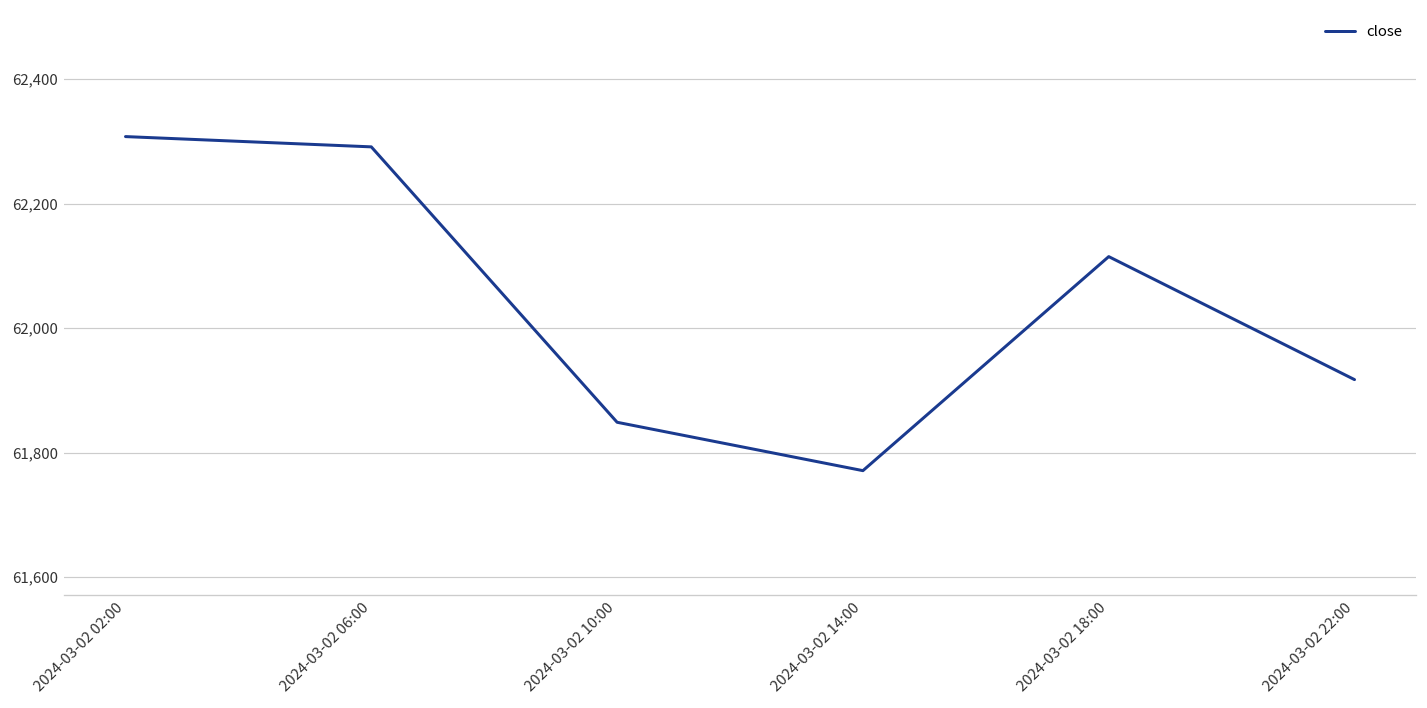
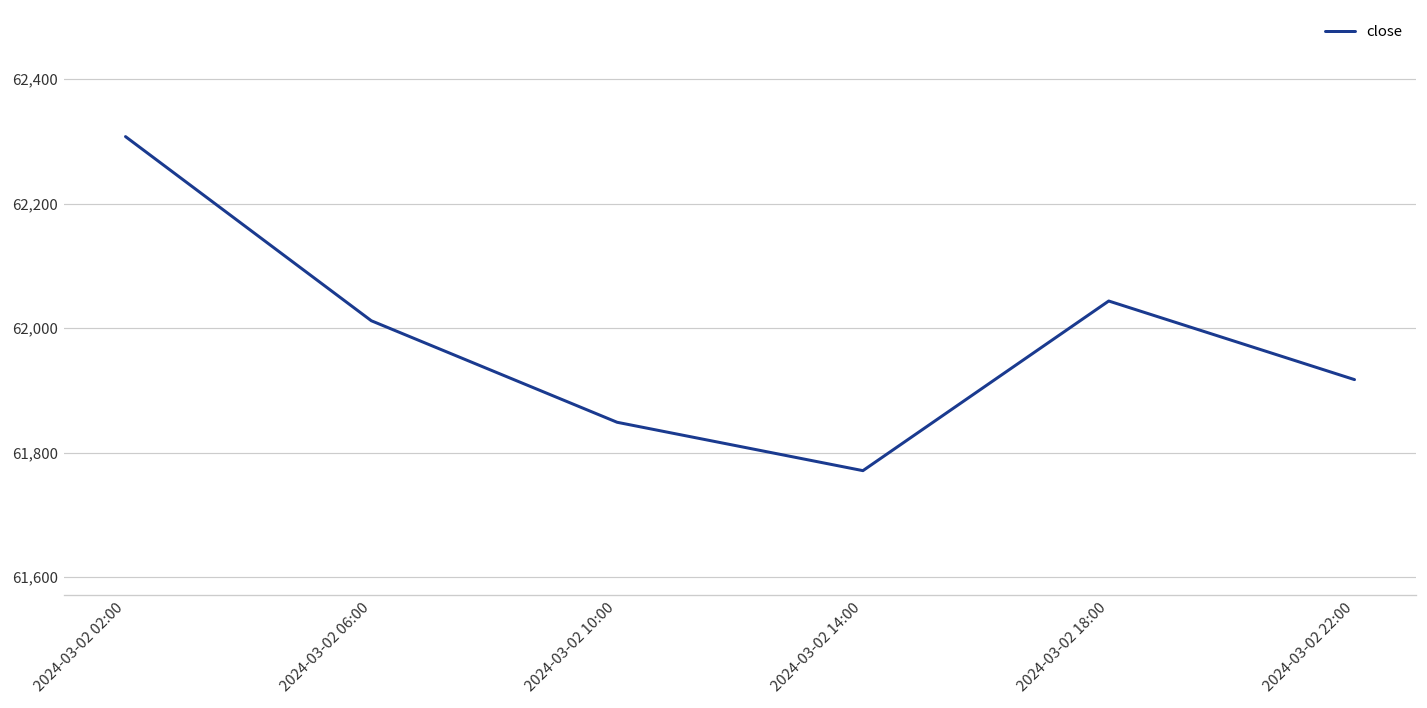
  {
    "2024-03-02 02:00": "62,310",
-   "2024-03-02 06:00": "62,290",
+   "2024-03-02 06:00": "62,010",
    "2024-03-02 10:00": "61,850",
    "2024-03-02 14:00": "61,770",
-   "2024-03-02 18:00": "62,110",
+   "2024-03-02 18:00": "62,040",
    "2024-03-02 22:00": "61,920"
  }
